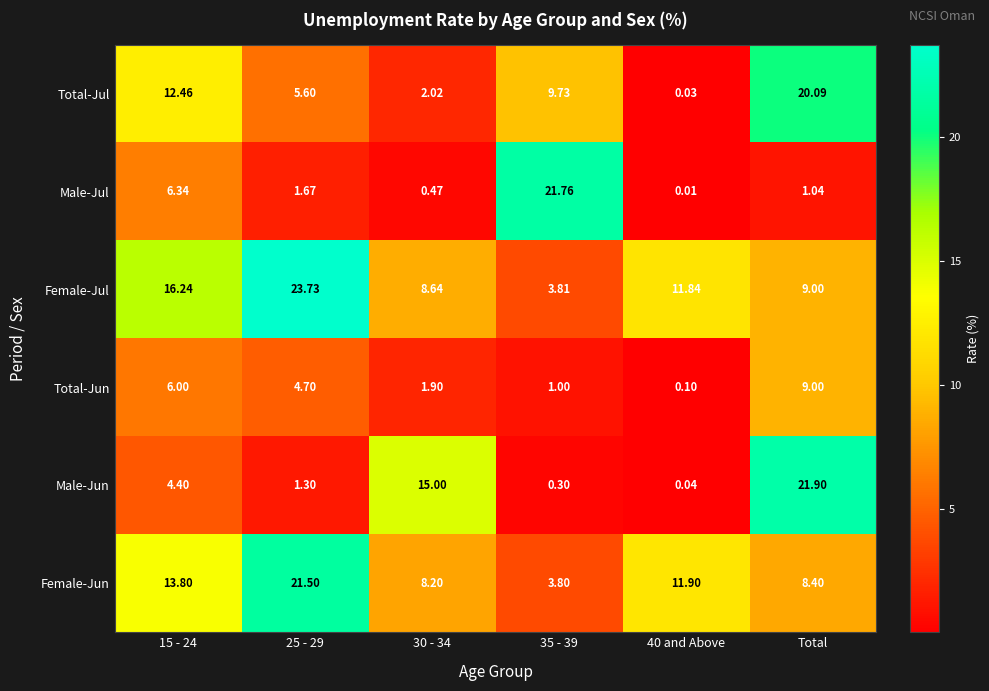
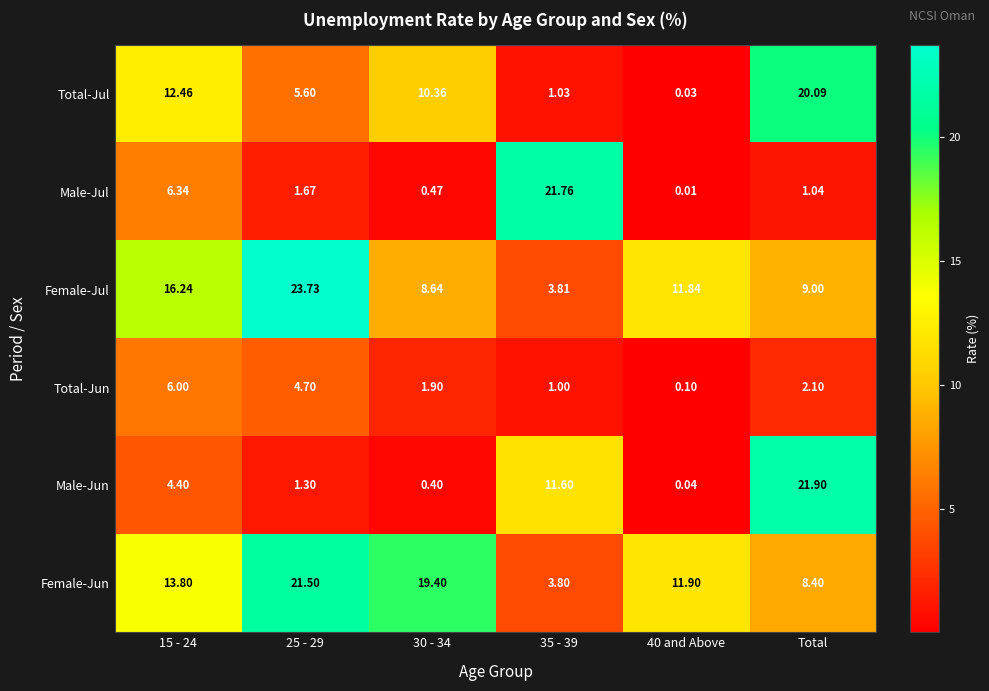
  {
    "Total-Jul": {
      "15 - 24": 12.46,
      "25 - 29": 5.60,
-     "30 - 34": 2.02,
-     "35 - 39": 9.73,
+     "30 - 34": 10.36,
+     "35 - 39": 1.03,
      "40 and Above": 0.03,
      "Total": 20.09
    },
    "Male-Jul": {
      "15 - 24": 6.34,
      "25 - 29": 1.67,
      "30 - 34": 0.47,
      "35 - 39": 21.76,
      "40 and Above": 0.01,
      "Total": 1.04
    },
    "Female-Jul": {
      "15 - 24": 16.24,
      "25 - 29": 23.73,
      "30 - 34": 8.64,
      "35 - 39": 3.81,
      "40 and Above": 11.84,
      "Total": 9.00
    },
    "Total-Jun": {
      "15 - 24": 6.00,
      "25 - 29": 4.70,
      "30 - 34": 1.90,
      "35 - 39": 1.00,
      "40 and Above": 0.10,
-     "Total": 9.00
+     "Total": 2.10
    },
    "Male-Jun": {
      "15 - 24": 4.40,
      "25 - 29": 1.30,
-     "30 - 34": 15.00,
-     "35 - 39": 0.30,
+     "30 - 34": 0.40,
+     "35 - 39": 11.60,
      "40 and Above": 0.04,
      "Total": 21.90
    },
    "Female-Jun": {
      "15 - 24": 13.80,
      "25 - 29": 21.50,
-     "30 - 34": 8.20,
+     "30 - 34": 19.40,
      "35 - 39": 3.80,
      "40 and Above": 11.90,
      "Total": 8.40
    }
  }
